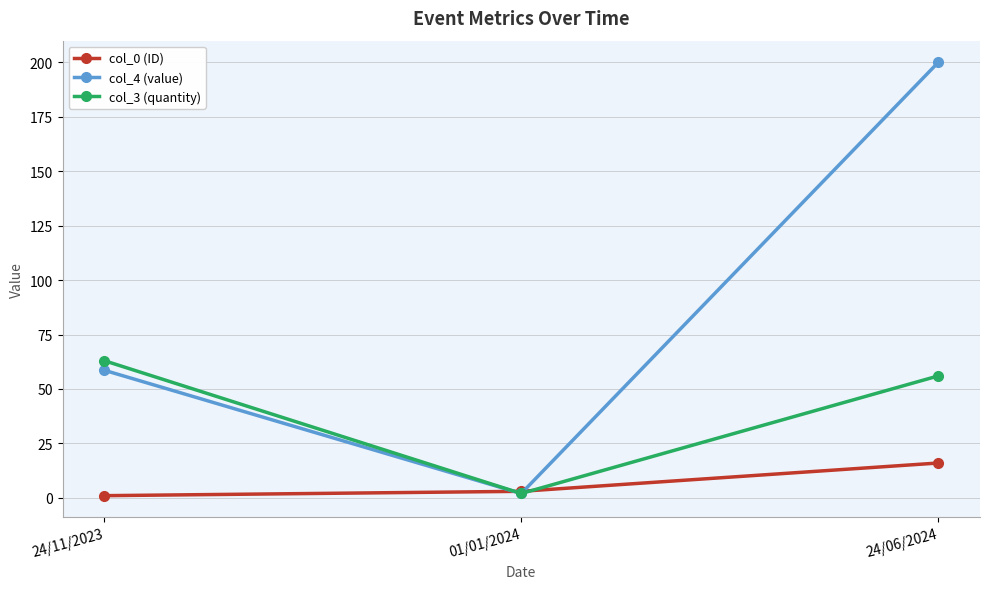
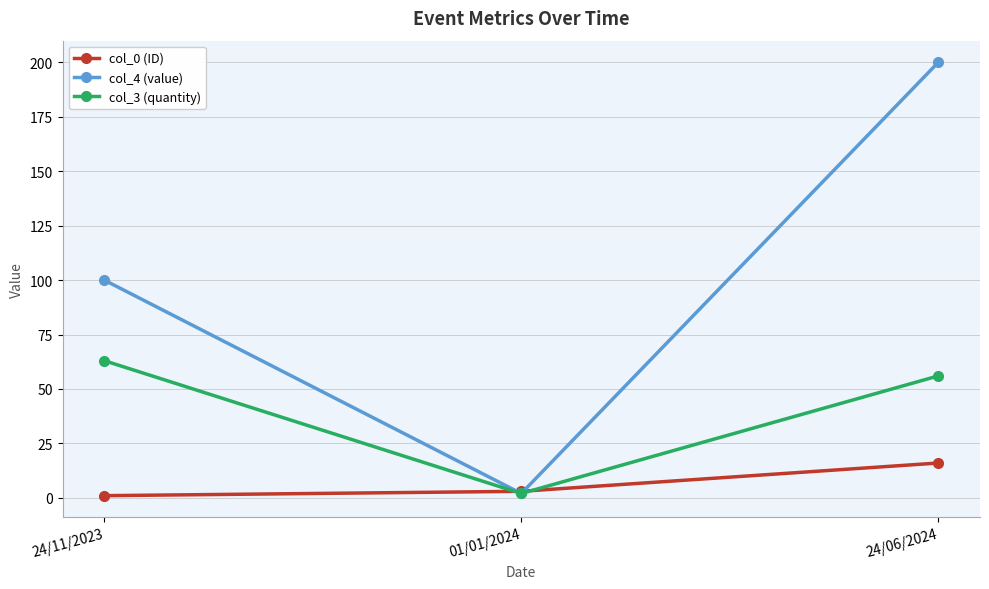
  {
    "col_0 (ID)": {
      "24/11/2023": 1,
      "24/06/2024": 16
    },
    "col_4 (value)": {
-     "24/11/2023": 59,
+     "24/11/2023": 100,
      "24/06/2024": 200
    },
    "col_3 (quantity)": {
      "24/11/2023": 63,
      "24/06/2024": 56
    }
  }
